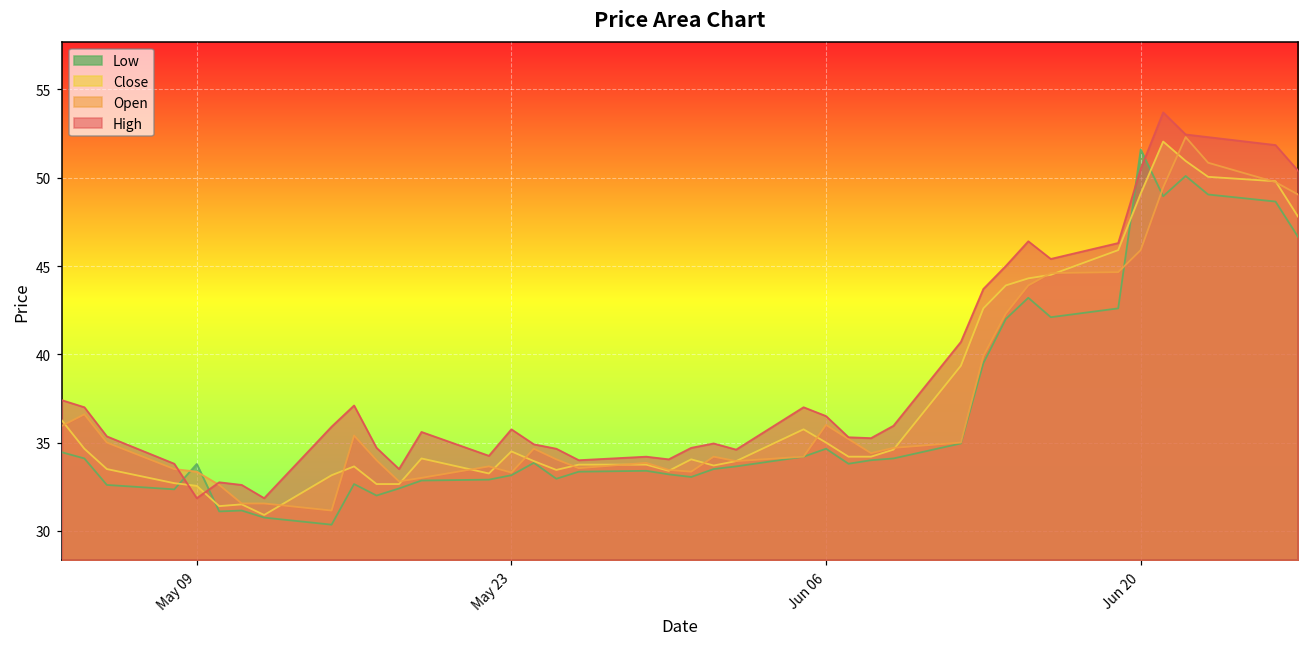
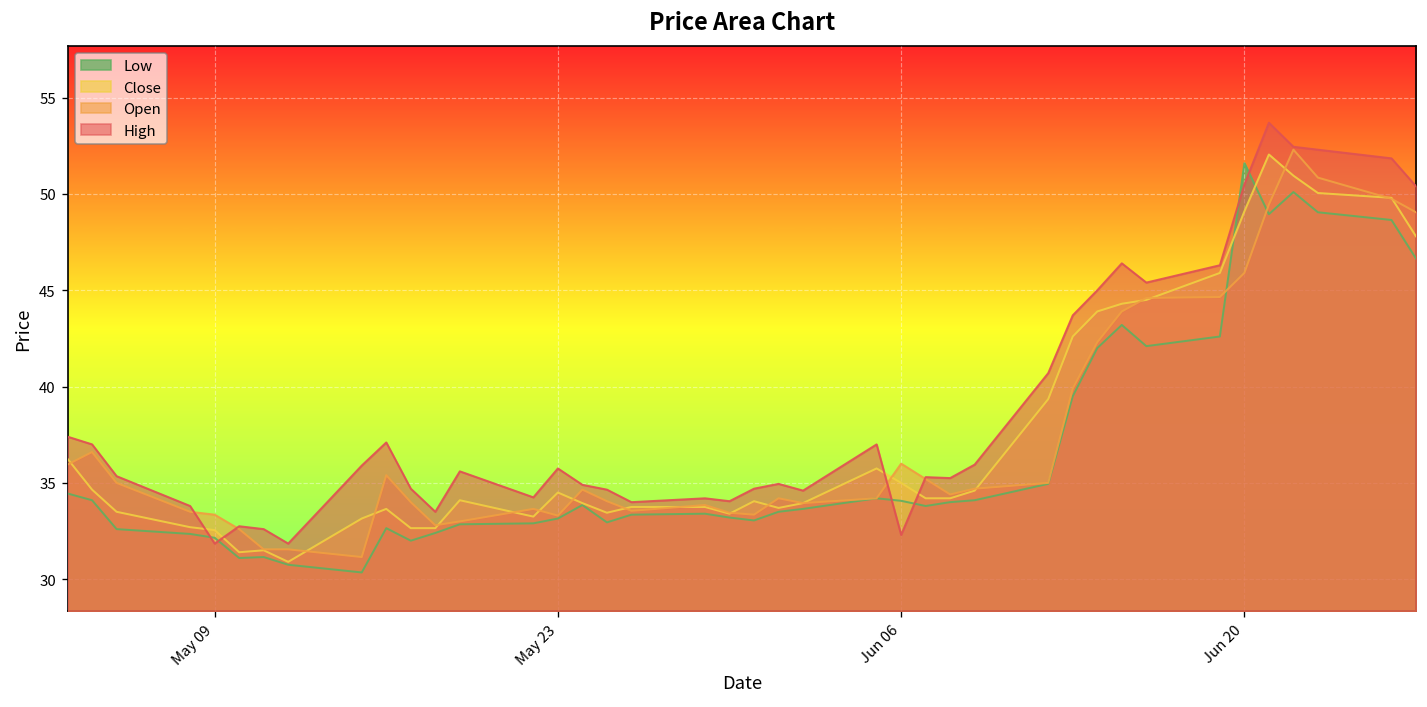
  {
    "Low": {
-     "May 09": 33.8,
-     "Jun 06": 34.7,
+     "May 09": 32.2,
+     "Jun 06": 34.1,
      "Jun 20": 51.6
    },
    "High": {
      "May 09": 31.9,
      "May 23": 35.8,
-     "Jun 06": 36.5,
+     "Jun 06": 32.3,
      "Jun 20": 50.5
    }
  }
